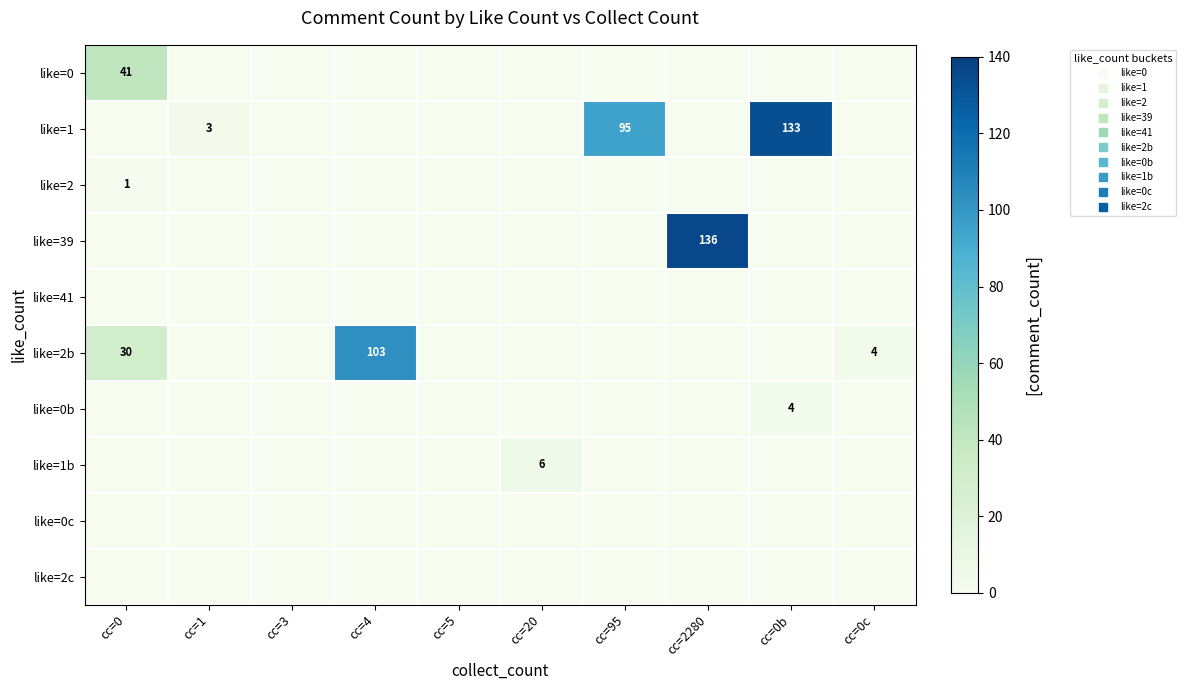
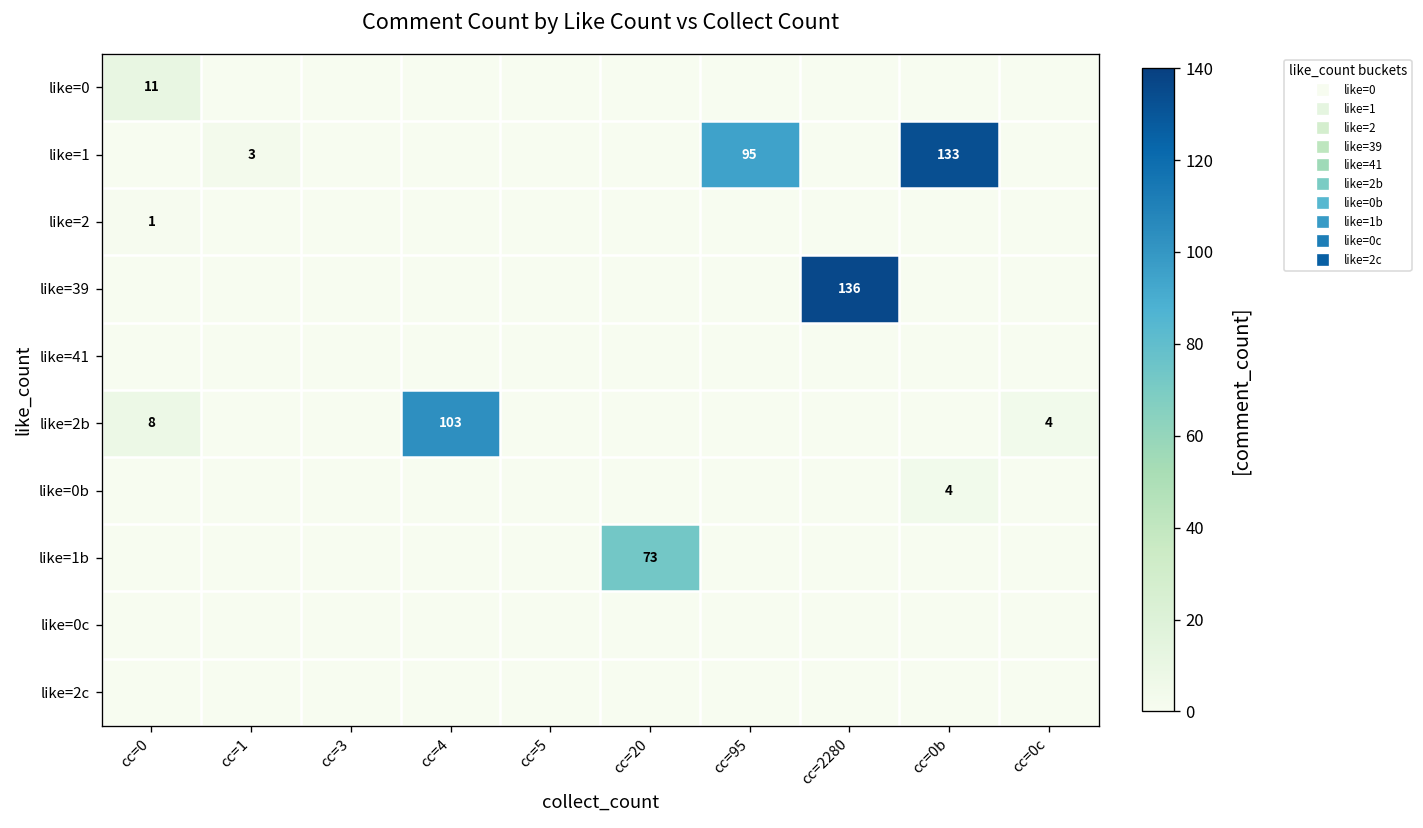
  {
    "like=0": {
-     "cc=0": 41
+     "cc=0": 11
    },
    "like=1": {
      "cc=1": 3,
      "cc=95": 95,
      "cc=0b": 133
    },
    "like=2": {
      "cc=0": 1
    },
    "like=39": {
      "cc=2280": 136
    },
    "like=2b": {
-     "cc=0": 30,
+     "cc=0": 8,
      "cc=4": 103,
      "cc=0c": 4
    },
    "like=0b": {
      "cc=0b": 4
    },
    "like=1b": {
-     "cc=20": 6
+     "cc=20": 73
    }
  }
